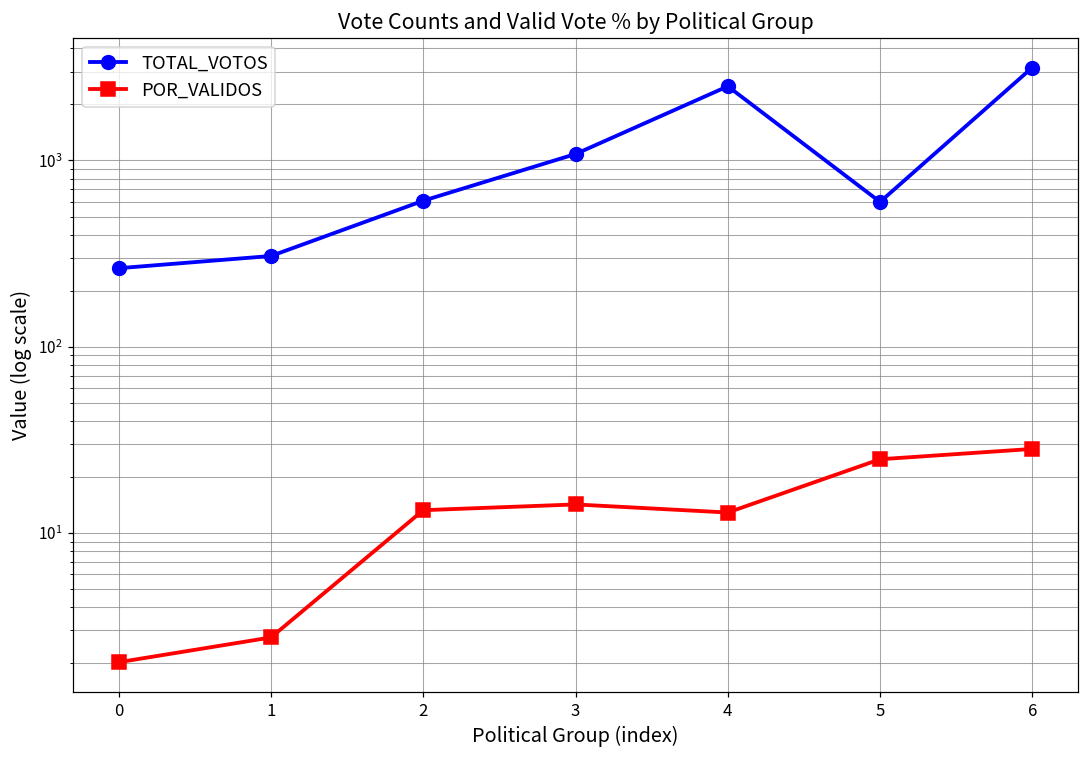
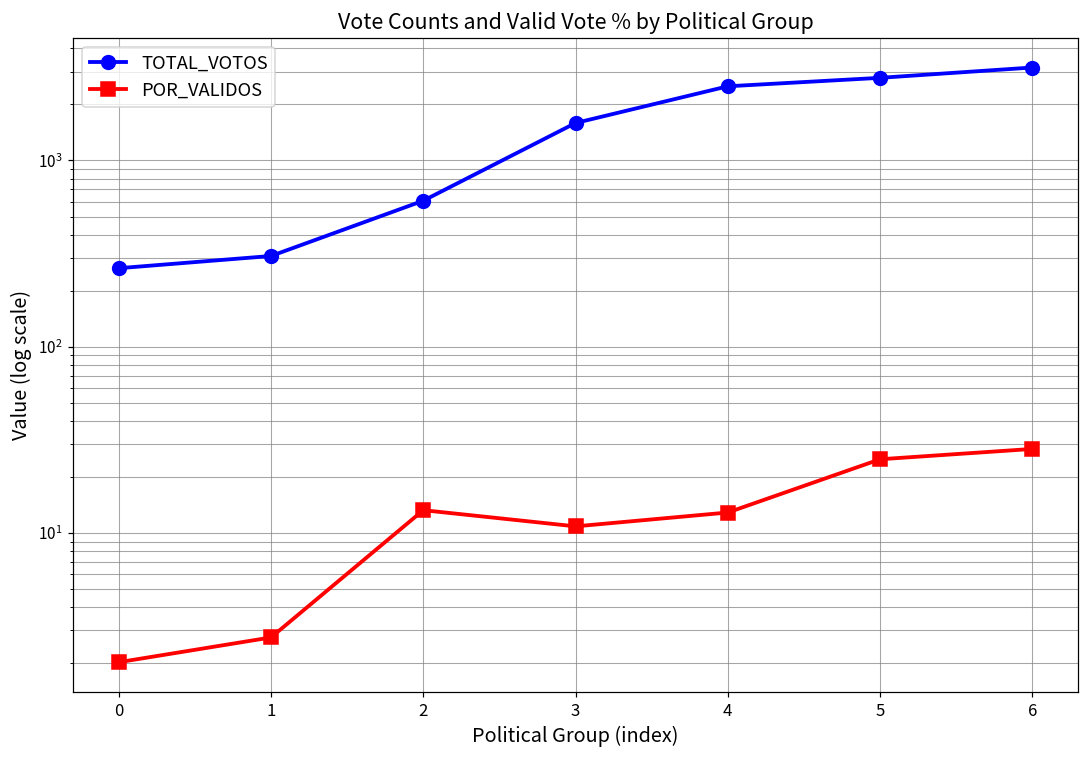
  {
    "TOTAL_VOTOS": {
      "0": 260,
      "1": 310,
      "2": 610,
-     "3": 1100,
+     "3": 1600,
      "4": 2500,
-     "5": 600,
+     "5": 2800,
      "6": 3200
    },
    "POR_VALIDOS": {
      "0": 2,
      "1": 2.7,
      "2": 13,
-     "3": 14,
+     "3": 11,
      "4": 13,
      "5": 25,
      "6": 28
    }
  }
